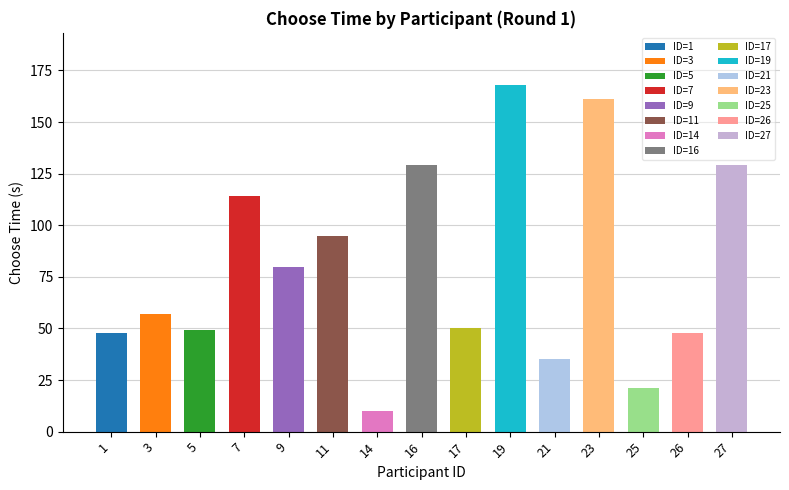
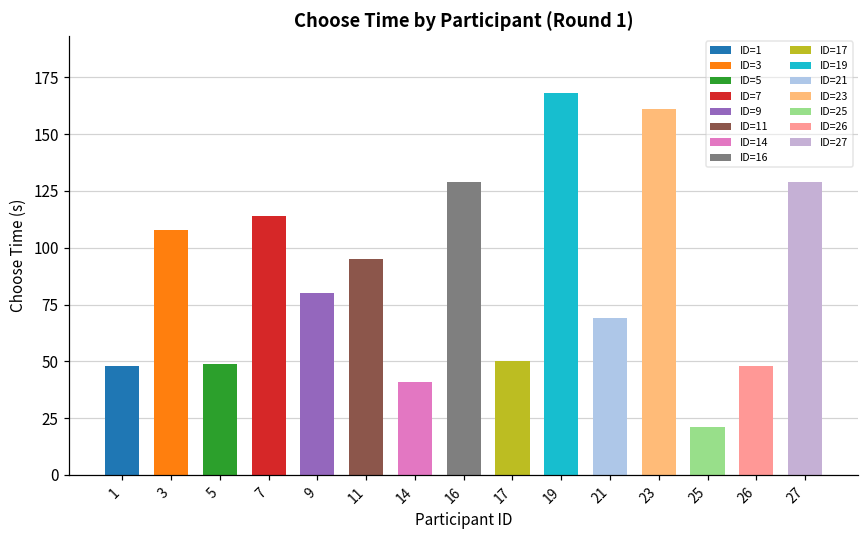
  {
    "1": 48,
-   "3": 57,
+   "3": 108,
    "5": 49,
    "7": 114,
    "9": 80,
    "11": 95,
-   "14": 10,
+   "14": 41,
    "16": 129,
    "17": 50,
    "19": 168,
-   "21": 35,
+   "21": 69,
    "23": 161,
    "25": 21,
    "26": 48,
    "27": 129
  }
